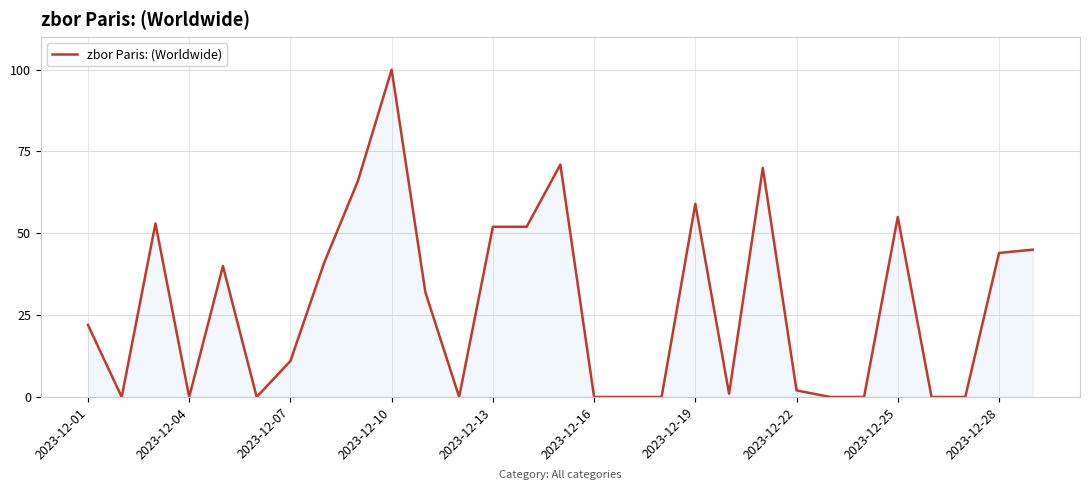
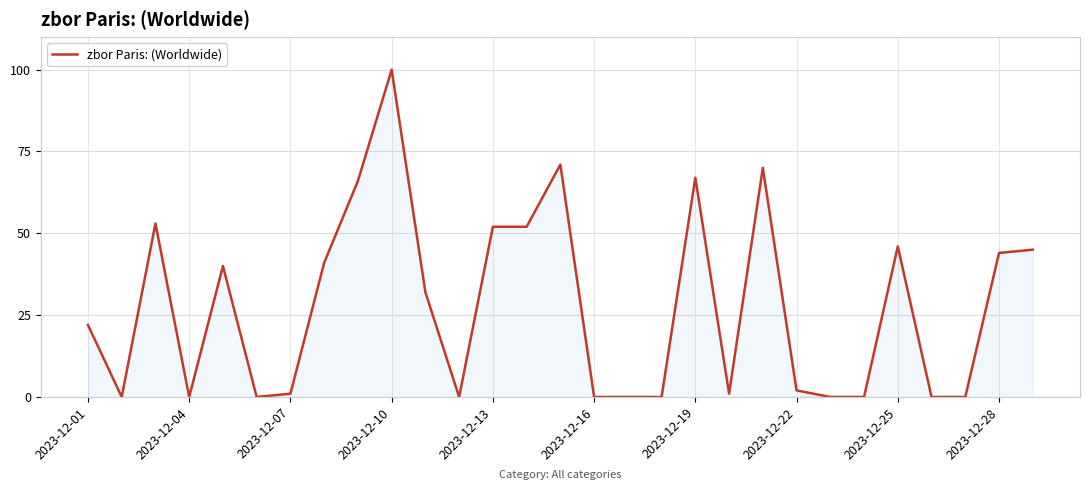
  {
    "2023-12-01": 22,
    "2023-12-04": 0,
-   "2023-12-07": 11,
+   "2023-12-07": 1,
    "2023-12-10": 100,
    "2023-12-13": 52,
    "2023-12-16": 0,
-   "2023-12-19": 59,
+   "2023-12-19": 67,
    "2023-12-22": 2,
-   "2023-12-25": 55,
+   "2023-12-25": 46,
    "2023-12-28": 44
  }
